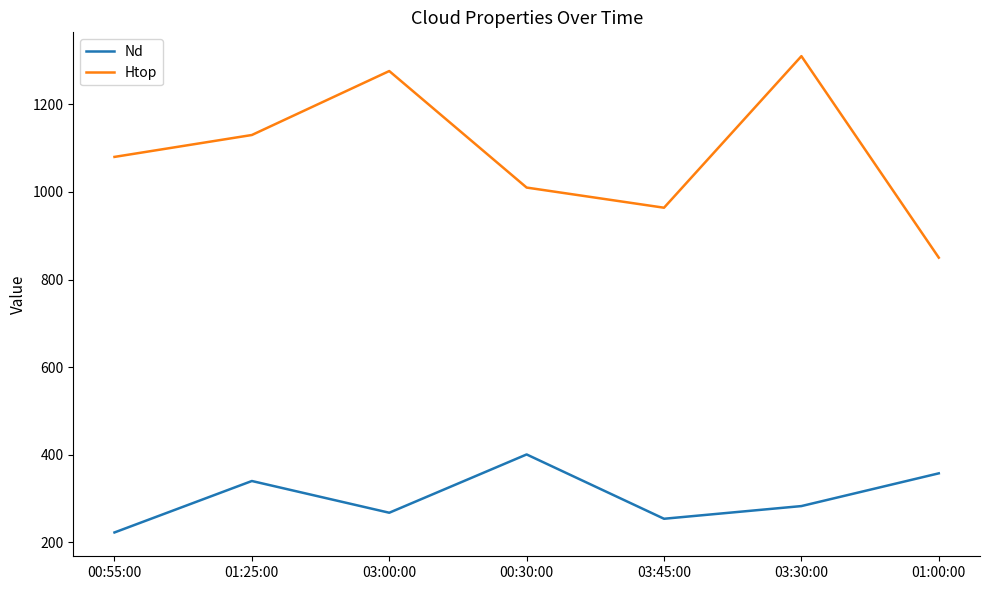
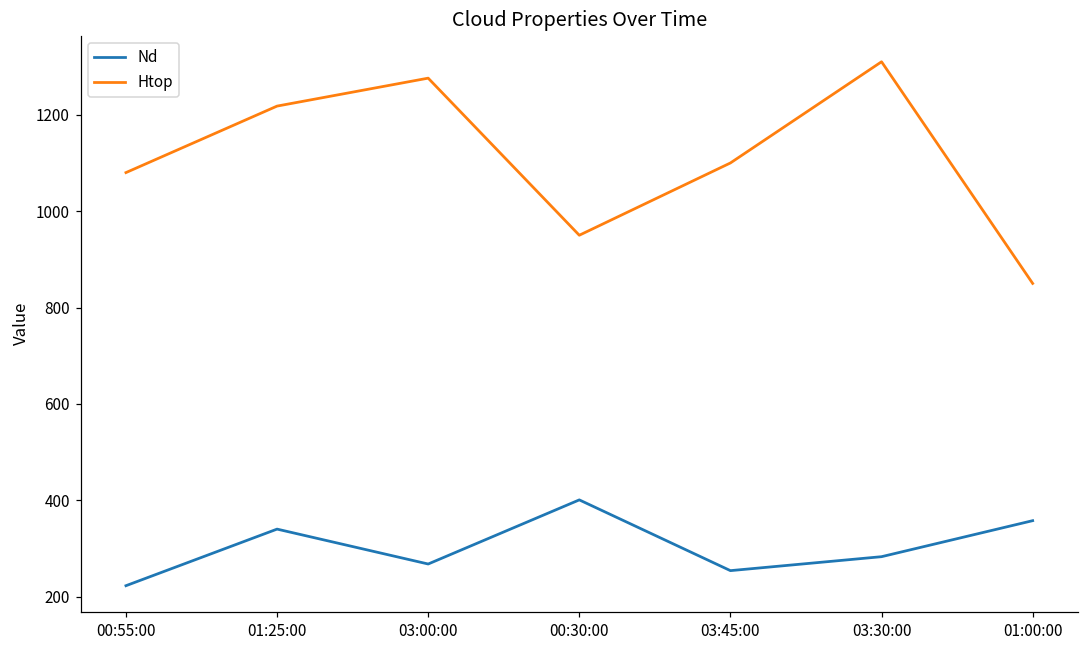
  {
    "Nd": {
      "00:55:00": 220,
      "01:25:00": 340,
      "03:00:00": 270,
      "00:30:00": 400,
      "03:45:00": 250,
      "03:30:00": 280,
      "01:00:00": 360
    },
    "Htop": {
      "00:55:00": 1080,
-     "01:25:00": 1130,
+     "01:25:00": 1220,
      "03:00:00": 1280,
-     "00:30:00": 1010,
-     "03:45:00": 960,
+     "00:30:00": 950,
+     "03:45:00": 1100,
      "03:30:00": 1310,
      "01:00:00": 850
    }
  }
